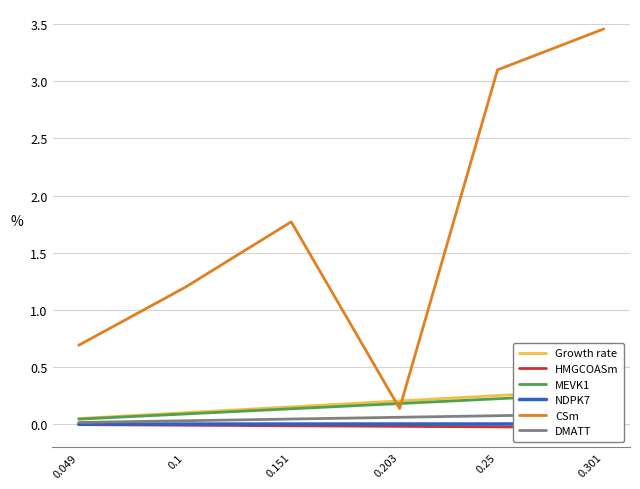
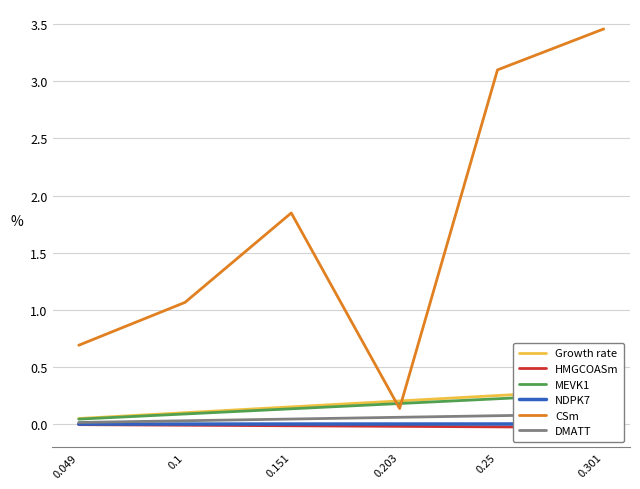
  {
    "Growth rate": {
      "0.203": 0.20,
      "0.25": 0.25
    },
    "HMGCOASm": {
      "0.25": -0.02
    },
    "MEVK1": {
      "0.203": 0.18,
      "0.25": 0.22
    },
    "NDPK7": {
      "0.25": 0.00
    },
    "CSm": {
      "0.049": 0.69,
-     "0.1": 1.20,
-     "0.151": 1.77,
+     "0.1": 1.07,
+     "0.151": 1.85,
      "0.203": 0.14,
      "0.25": 3.10,
      "0.301": 3.46
    },
    "DMATT": {
      "0.1": 0.03,
      "0.151": 0.04,
      "0.203": 0.06,
      "0.25": 0.07
    }
  }
